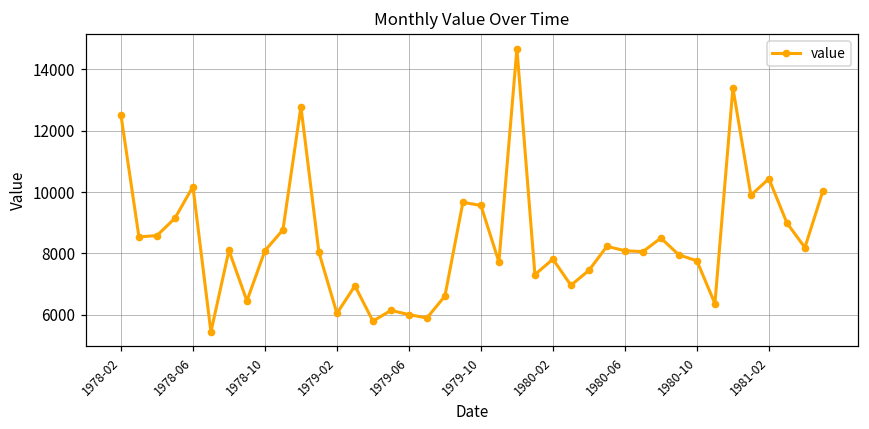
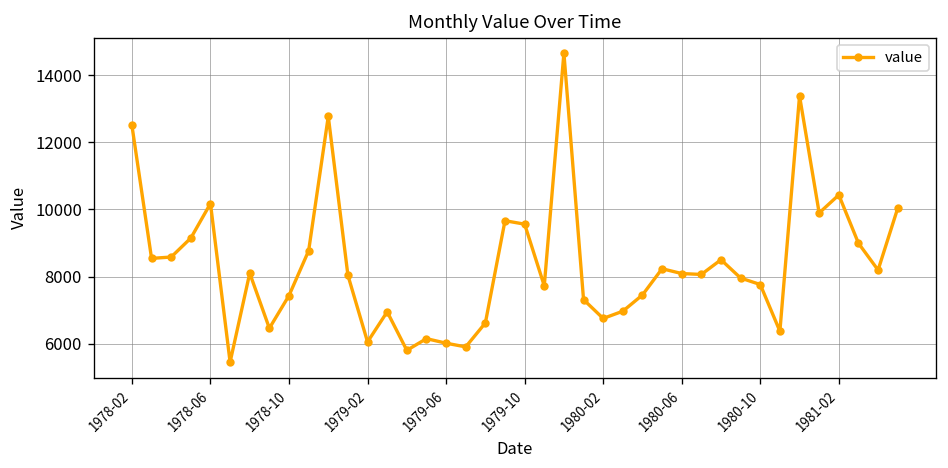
  {
    "1978-02": 12500,
    "1978-06": 10200,
-   "1978-10": 8100,
+   "1978-10": 7400,
    "1979-02": 6100,
    "1979-06": 6000,
    "1979-10": 9600,
-   "1980-02": 7800,
+   "1980-02": 6800,
    "1980-06": 8100,
    "1980-10": 7800,
    "1981-02": 10400
  }
